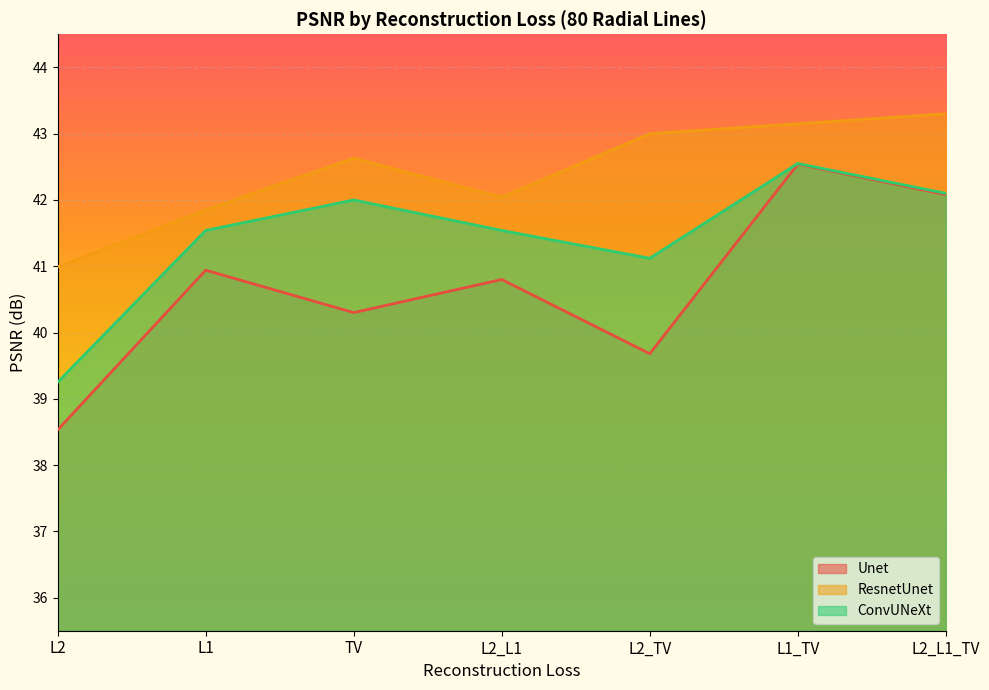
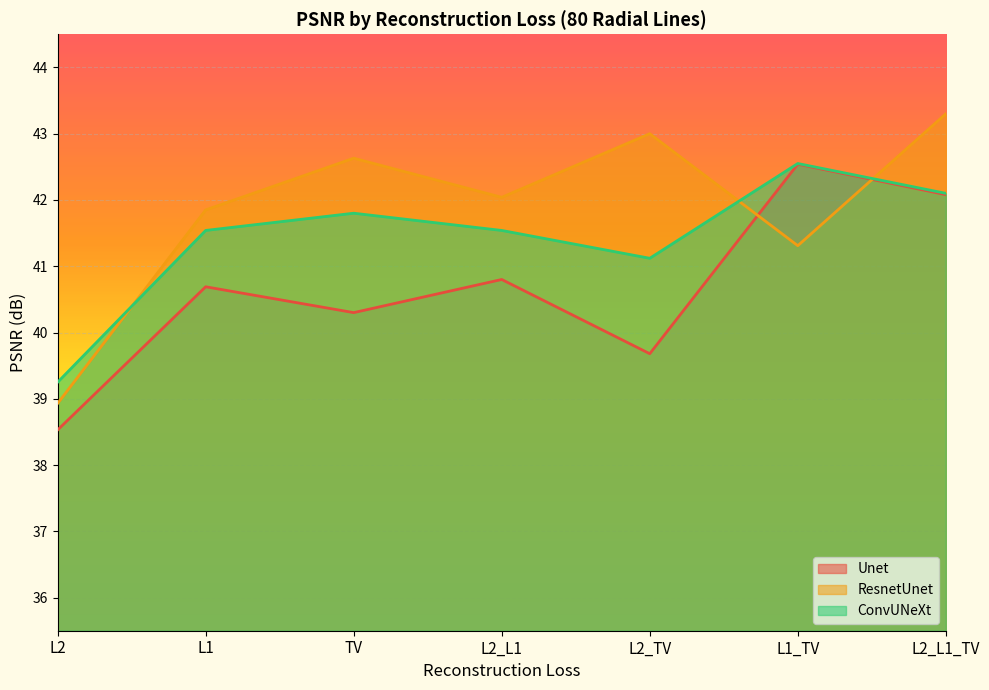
  {
    "Unet": {
      "L2": 38.5,
-     "L1": 40.9,
+     "L1": 40.7,
      "TV": 40.3,
      "L2_L1": 40.8,
      "L2_TV": 39.7
    },
    "ResnetUnet": {
-     "L2": 41.0,
+     "L2": 38.9,
      "L1": 41.9,
      "TV": 42.6,
      "L2_L1": 42.0,
      "L2_TV": 43.0,
-     "L1_TV": 43.2,
+     "L1_TV": 41.3,
      "L2_L1_TV": 43.3
    },
    "ConvUNeXt": {
      "L2": 39.3,
      "L1": 41.5,
-     "TV": 42.0,
+     "TV": 41.8,
      "L2_L1": 41.5,
      "L2_TV": 41.1
    }
  }
